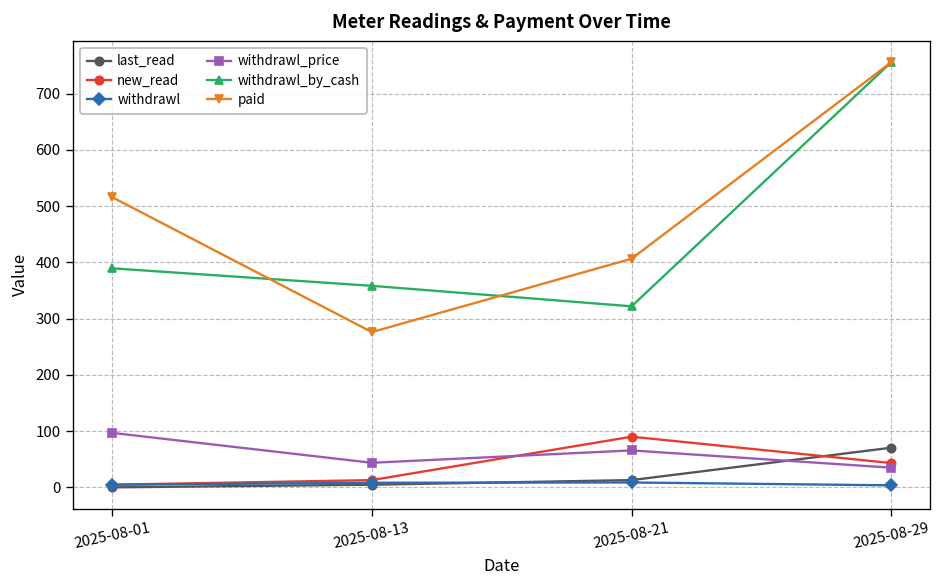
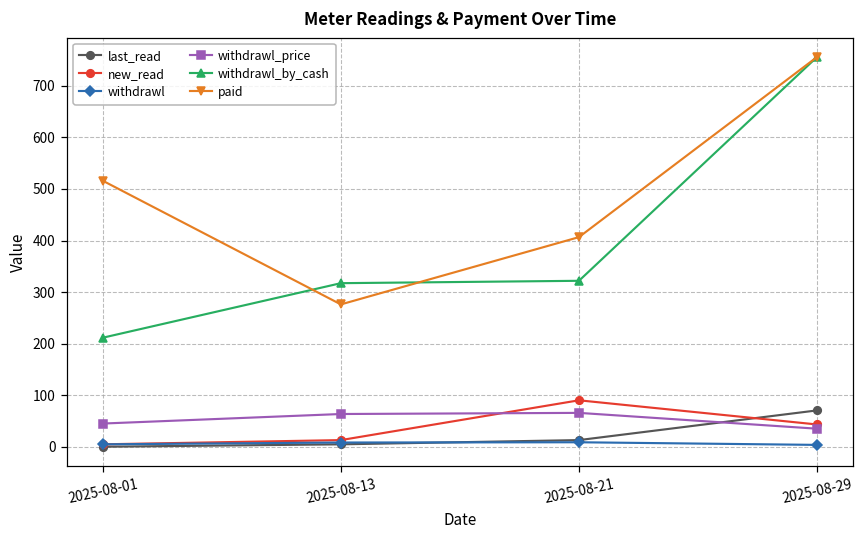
  {
    "last_read": {
      "2025-08-29": 70
    },
    "new_read": {
      "2025-08-21": 90,
      "2025-08-29": 40
    },
    "withdrawl": {
      "2025-08-29": 0
    },
    "withdrawl_price": {
-     "2025-08-01": 100,
-     "2025-08-13": 40,
+     "2025-08-01": 50,
+     "2025-08-13": 60,
      "2025-08-21": 70,
      "2025-08-29": 40
    },
    "withdrawl_by_cash": {
-     "2025-08-01": 390,
-     "2025-08-13": 360,
+     "2025-08-01": 210,
+     "2025-08-13": 320,
      "2025-08-21": 320
    },
    "paid": {
      "2025-08-01": 520,
      "2025-08-13": 280,
      "2025-08-21": 410
    }
  }
